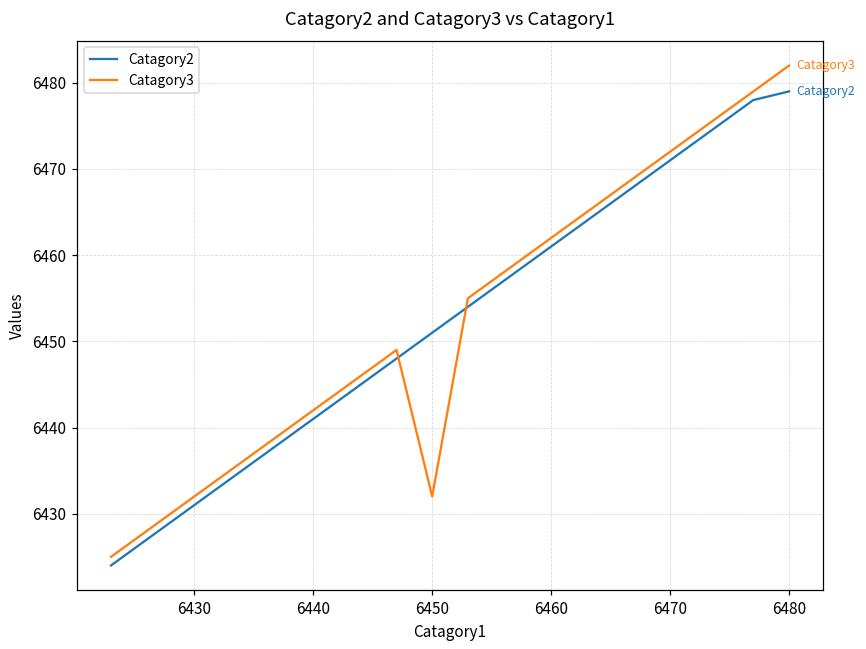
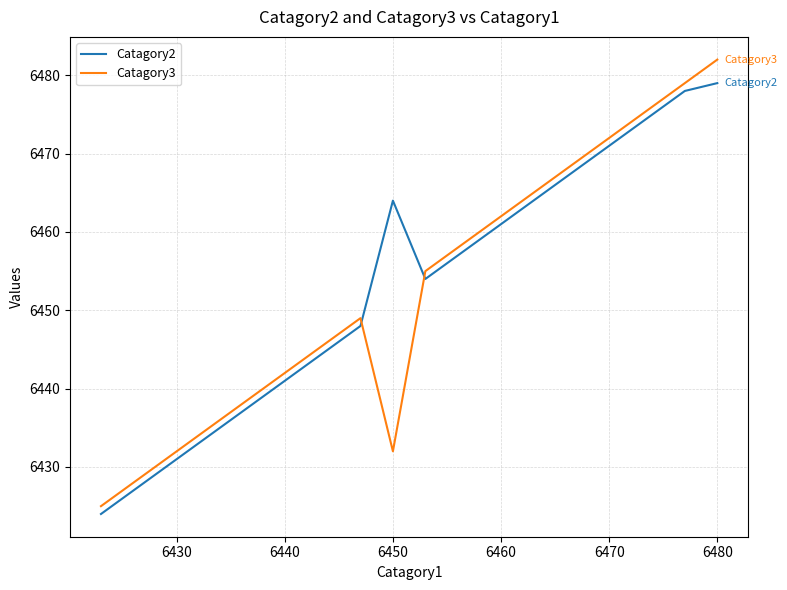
  {
    "Catagory2": {
-     "6450": 6451,
+     "6450": 6464,
      "6480": 6479
    },
    "Catagory3": {
      "6450": 6432,
      "6480": 6482
    }
  }
